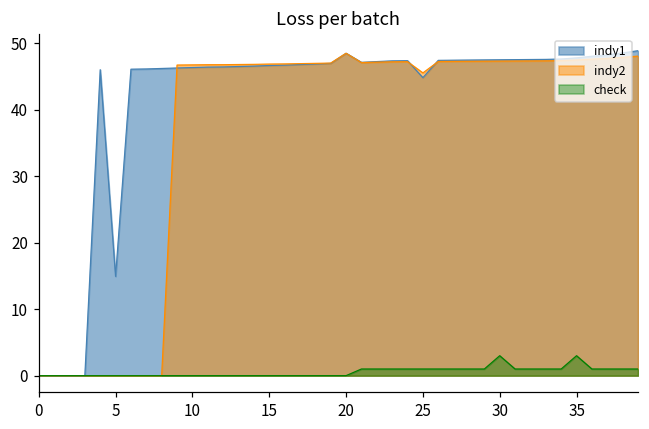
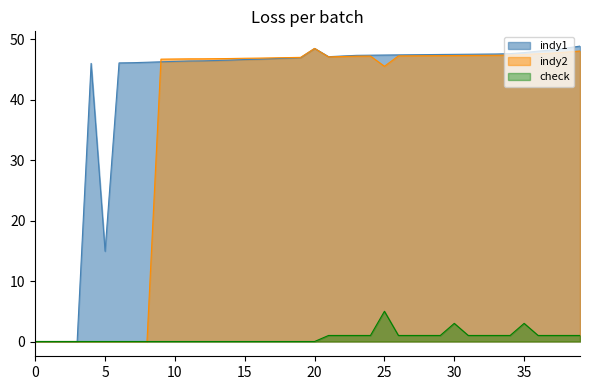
  {
    "indy1": {
      "5": 15,
-     "25": 45
+     "25": 47
    },
    "indy2": {
      "25": 46
    },
    "check": {
      "10": 0,
      "15": 0,
      "20": 0,
-     "25": 1,
+     "25": 5,
      "30": 3,
      "35": 3
    }
  }
